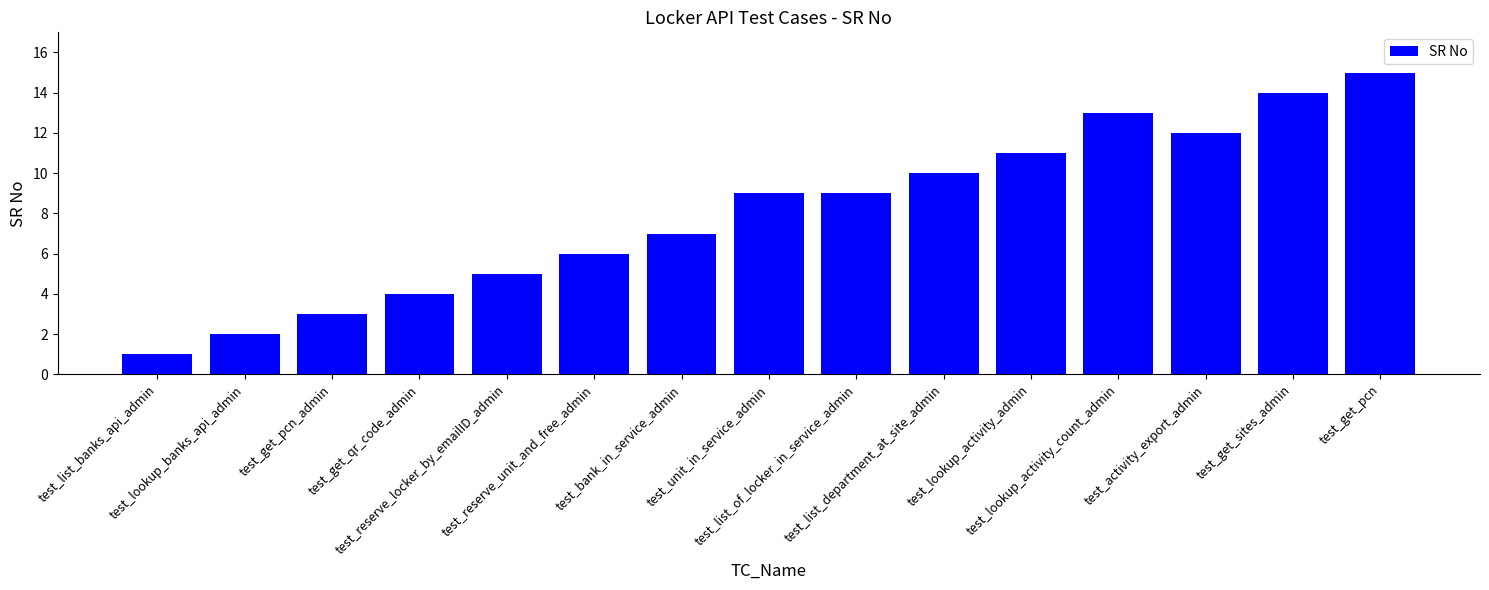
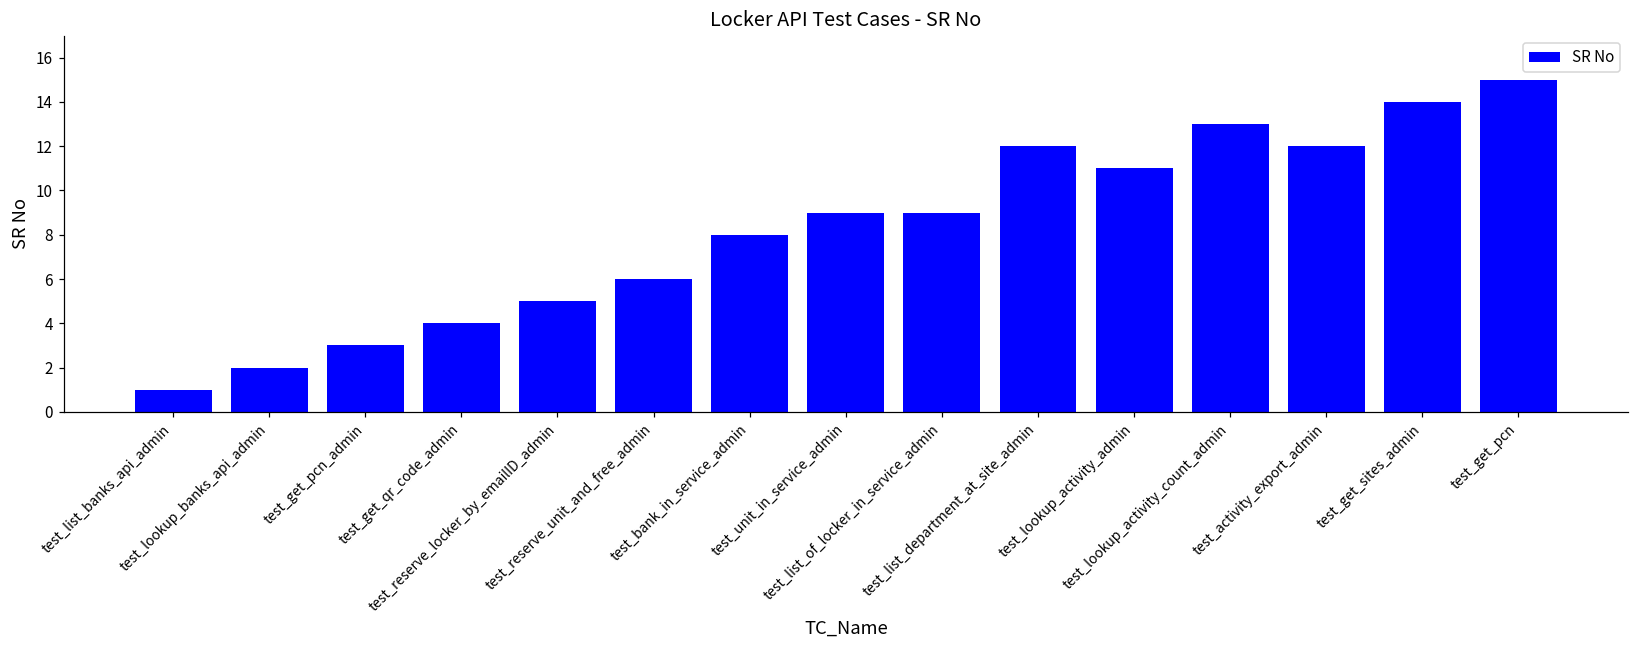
  {
    "test_list_banks_api_admin": 1,
    "test_lookup_banks_api_admin": 2,
    "test_get_pcn_admin": 3,
    "test_get_qr_code_admin": 4,
    "test_reserve_locker_by_emailID_admin": 5,
    "test_reserve_unit_and_free_admin": 6,
-   "test_bank_in_service_admin": 7,
+   "test_bank_in_service_admin": 8,
    "test_unit_in_service_admin": 9,
    "test_list_of_locker_in_service_admin": 9,
-   "test_list_department_at_site_admin": 10,
+   "test_list_department_at_site_admin": 12,
    "test_lookup_activity_admin": 11,
    "test_lookup_activity_count_admin": 13,
    "test_activity_export_admin": 12,
    "test_get_sites_admin": 14,
    "test_get_pcn": 15
  }
